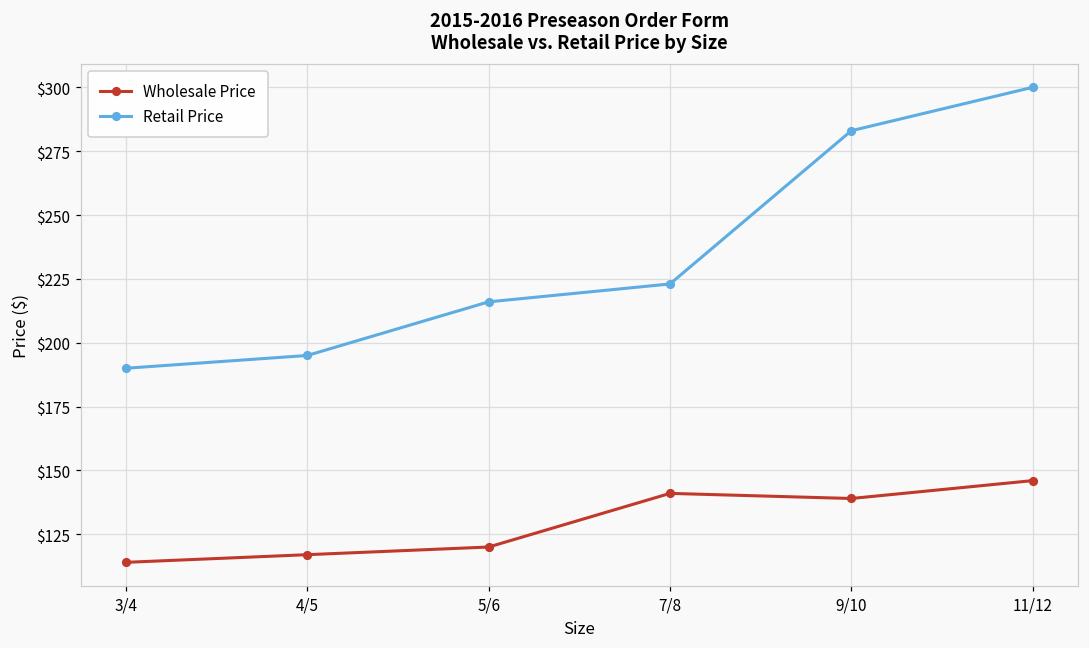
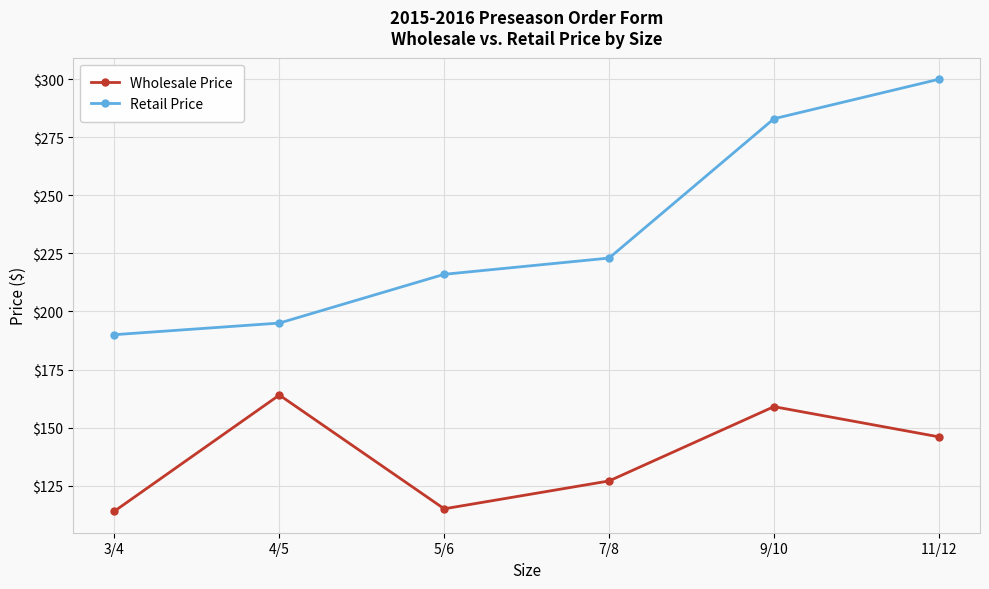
  {
    "Wholesale Price": {
      "3/4": "$114",
-     "4/5": "$117",
-     "5/6": "$120",
-     "7/8": "$141",
-     "9/10": "$139",
+     "4/5": "$164",
+     "5/6": "$115",
+     "7/8": "$127",
+     "9/10": "$159",
      "11/12": "$146"
    },
    "Retail Price": {
      "3/4": "$190",
      "4/5": "$195",
      "5/6": "$216",
      "7/8": "$223",
      "9/10": "$283",
      "11/12": "$300"
    }
  }
